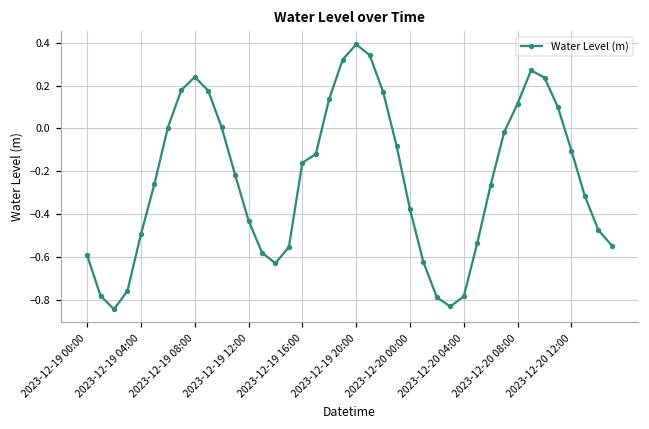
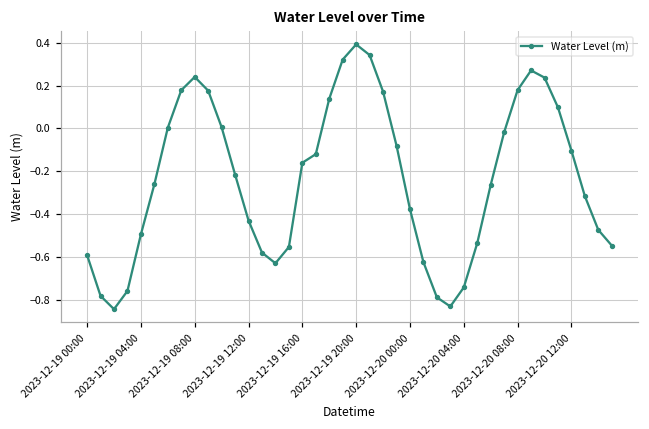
  {
    "2023-12-19 00:00": -0.59,
    "2023-12-19 04:00": -0.49,
    "2023-12-19 08:00": 0.24,
    "2023-12-19 12:00": -0.43,
    "2023-12-19 16:00": -0.16,
    "2023-12-19 20:00": 0.39,
    "2023-12-20 00:00": -0.38,
-   "2023-12-20 04:00": -0.78,
-   "2023-12-20 08:00": 0.12,
+   "2023-12-20 04:00": -0.74,
+   "2023-12-20 08:00": 0.18,
    "2023-12-20 12:00": -0.10
  }
